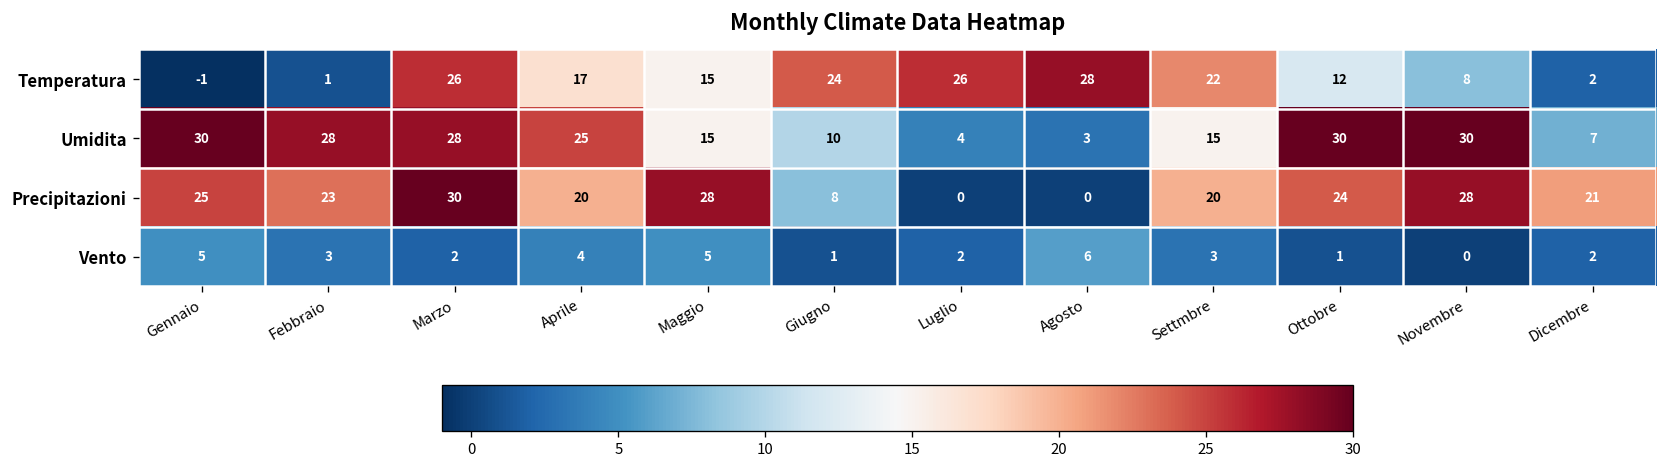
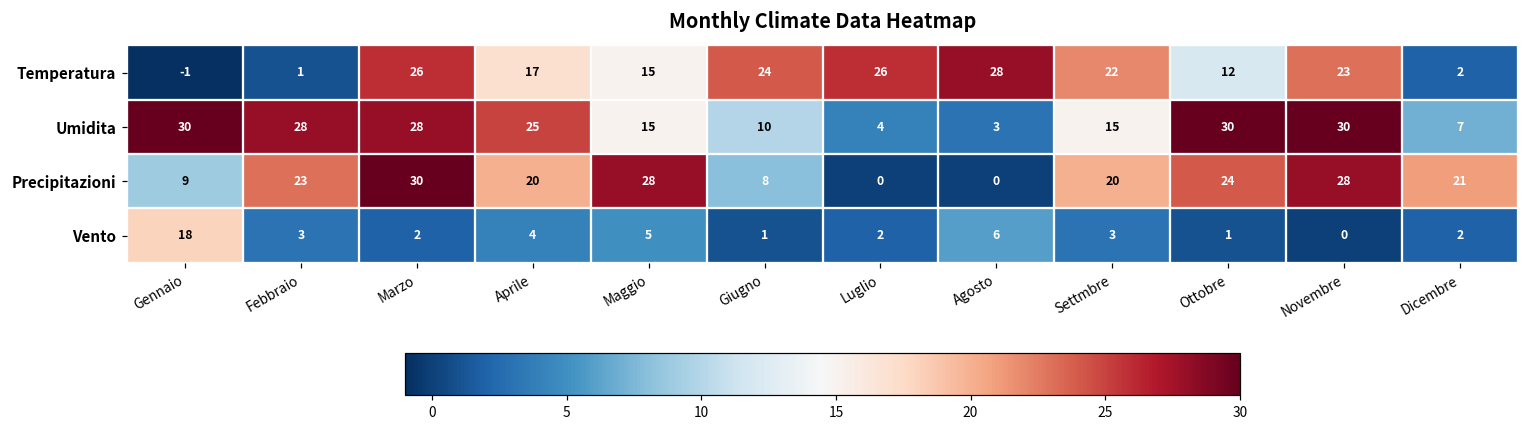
  {
    "Temperatura": {
      "Gennaio": -1,
      "Febbraio": 1,
      "Marzo": 26,
      "Aprile": 17,
      "Maggio": 15,
      "Giugno": 24,
      "Luglio": 26,
      "Agosto": 28,
      "Settmbre": 22,
      "Ottobre": 12,
-     "Novembre": 8,
+     "Novembre": 23,
      "Dicembre": 2
    },
    "Umidita": {
      "Gennaio": 30,
      "Febbraio": 28,
      "Marzo": 28,
      "Aprile": 25,
      "Maggio": 15,
      "Giugno": 10,
      "Luglio": 4,
      "Agosto": 3,
      "Settmbre": 15,
      "Ottobre": 30,
      "Novembre": 30,
      "Dicembre": 7
    },
    "Precipitazioni": {
-     "Gennaio": 25,
+     "Gennaio": 9,
      "Febbraio": 23,
      "Marzo": 30,
      "Aprile": 20,
      "Maggio": 28,
      "Giugno": 8,
      "Luglio": 0,
      "Agosto": 0,
      "Settmbre": 20,
      "Ottobre": 24,
      "Novembre": 28,
      "Dicembre": 21
    },
    "Vento": {
-     "Gennaio": 5,
+     "Gennaio": 18,
      "Febbraio": 3,
      "Marzo": 2,
      "Aprile": 4,
      "Maggio": 5,
      "Giugno": 1,
      "Luglio": 2,
      "Agosto": 6,
      "Settmbre": 3,
      "Ottobre": 1,
      "Novembre": 0,
      "Dicembre": 2
    }
  }
